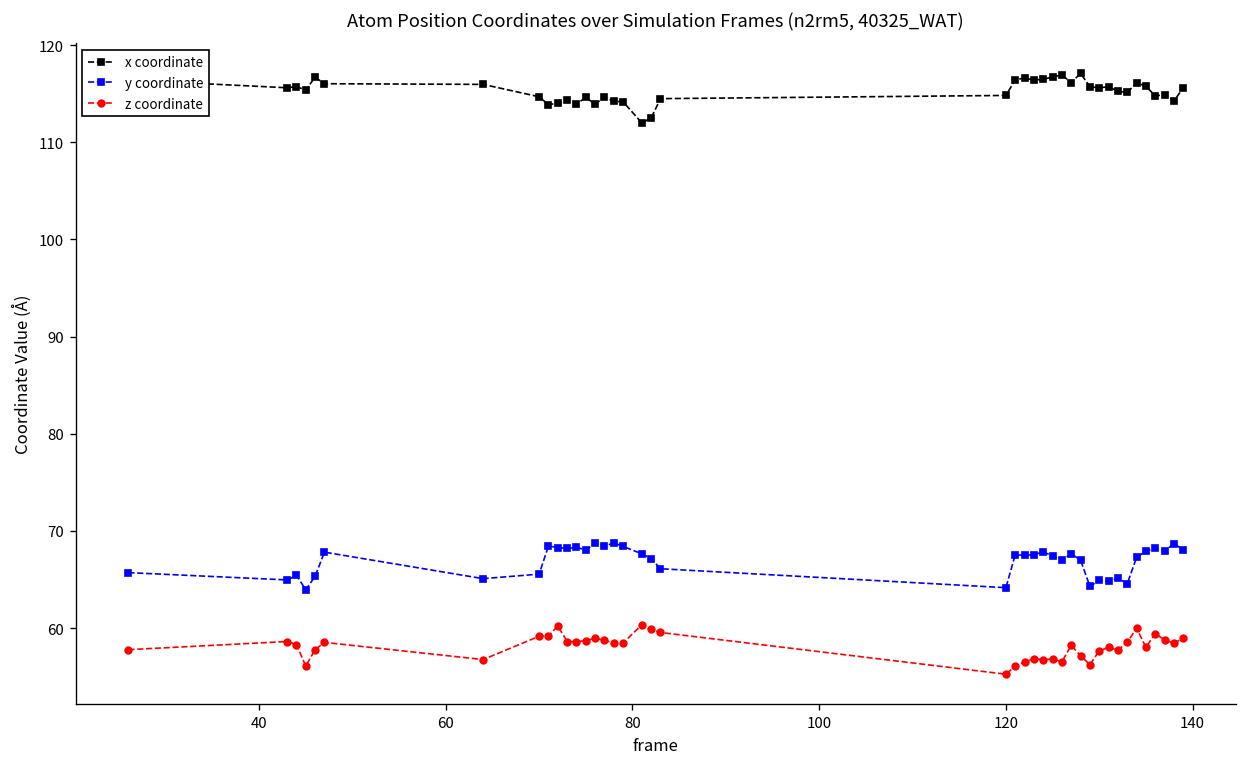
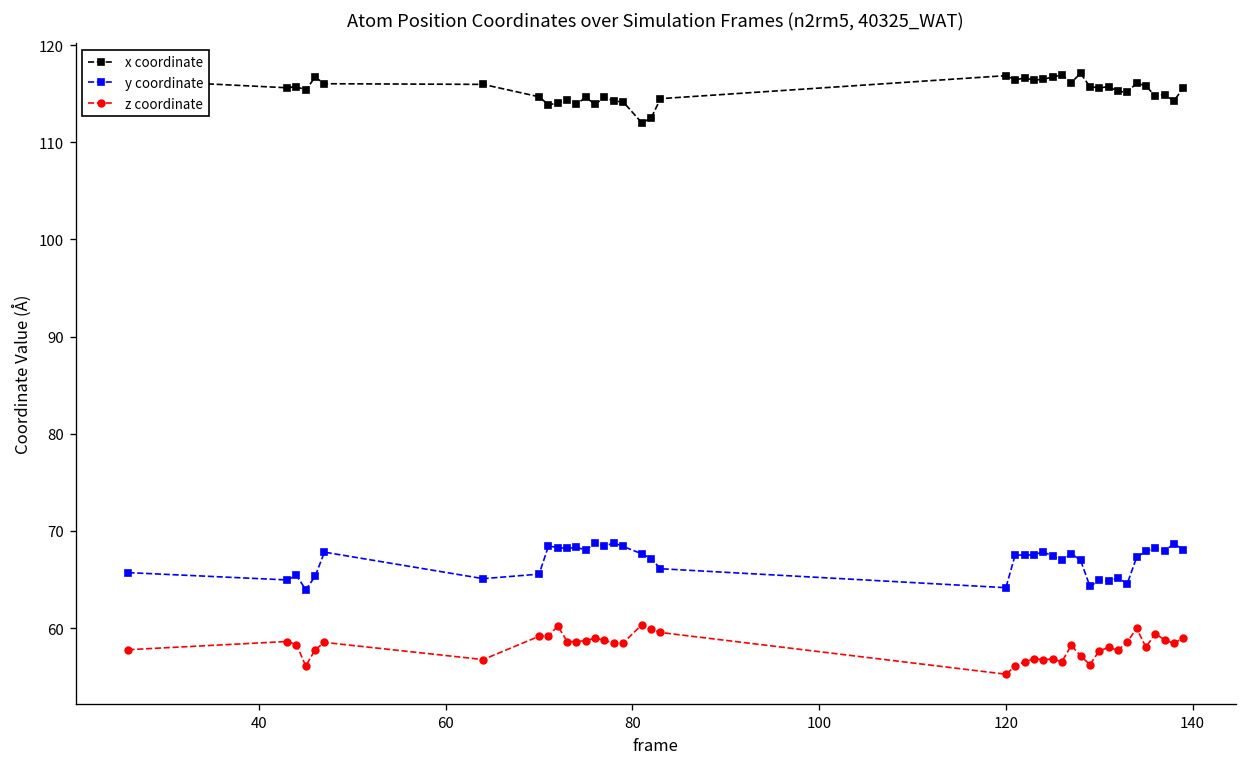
  {
    "x coordinate": {
-     "120": 115
+     "120": 117
    },
    "y coordinate": {
      "120": 64
    },
    "z coordinate": {
      "120": 55
    }
  }
